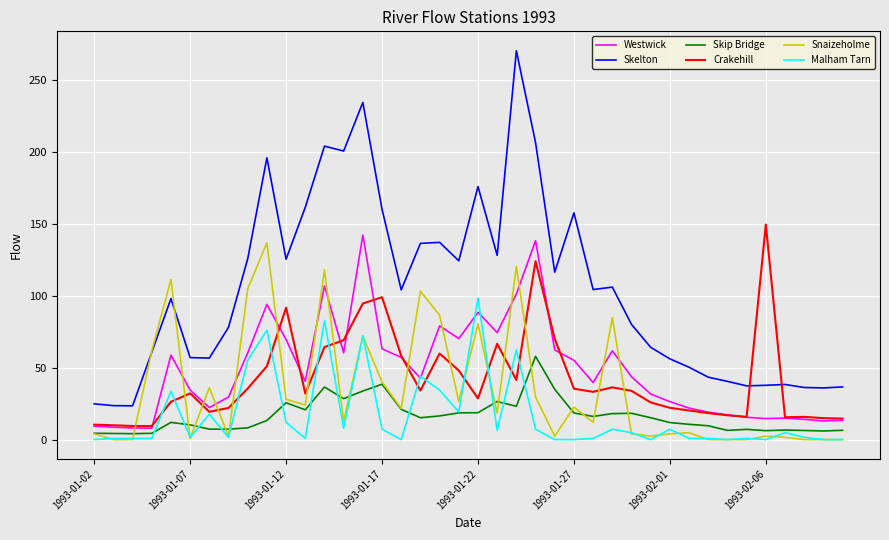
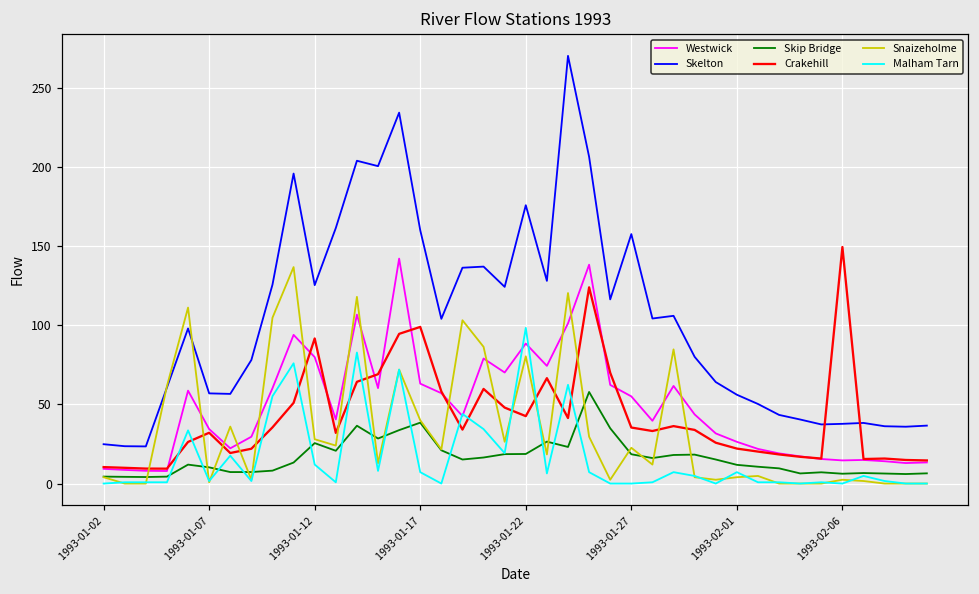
  {
    "Westwick": {
      "1993-01-07": 34,
-     "1993-01-12": 70,
+     "1993-01-12": 80,
      "1993-01-17": 63,
      "1993-01-22": 88,
      "1993-01-27": 55,
      "1993-02-01": 26,
      "1993-02-06": 15
    },
    "Skelton": {
      "1993-01-02": 25,
      "1993-01-07": 57,
      "1993-01-12": 125,
      "1993-01-17": 160,
      "1993-01-22": 176,
      "1993-01-27": 158,
      "1993-02-01": 56,
      "1993-02-06": 38
    },
    "Skip Bridge": {
      "1993-01-07": 10,
      "1993-01-12": 26,
      "1993-01-22": 19,
      "1993-01-27": 19,
      "1993-02-01": 12,
      "1993-02-06": 6
    },
    "Crakehill": {
      "1993-01-07": 32,
      "1993-01-12": 92,
      "1993-01-17": 99,
-     "1993-01-22": 29,
+     "1993-01-22": 43,
      "1993-01-27": 35,
      "1993-02-01": 22,
      "1993-02-06": 150
    },
    "Snaizeholme": {
      "1993-01-12": 28,
      "1993-01-22": 80,
      "1993-01-27": 23,
      "1993-02-01": 4,
      "1993-02-06": 2
    },
    "Malham Tarn": {
      "1993-01-02": 0,
      "1993-01-12": 12,
      "1993-01-17": 7,
      "1993-01-22": 98,
      "1993-01-27": 0,
      "1993-02-01": 7,
      "1993-02-06": 0
    }
  }
